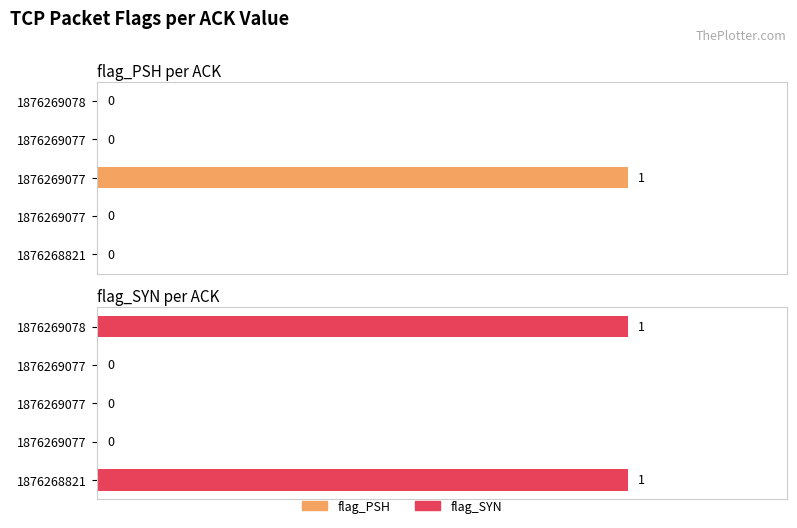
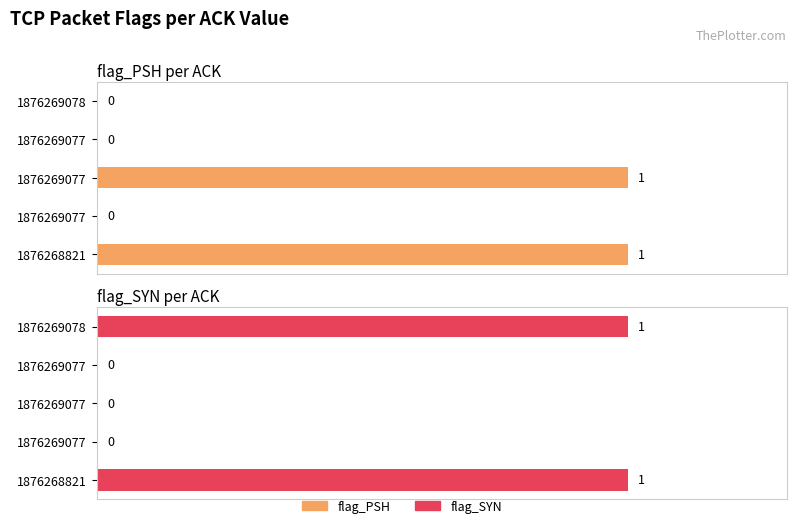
  {
    "flag_PSH per ACK": {
      "1876269078": 0,
-     "1876268821": 0
+     "1876268821": 1
    },
    "flag_SYN per ACK": {
      "1876269078": 1,
      "1876268821": 1
    }
  }
